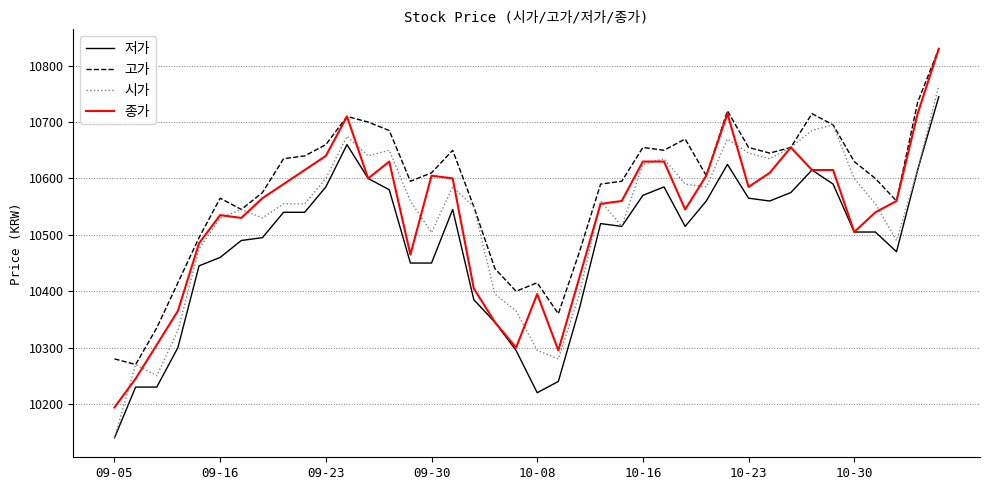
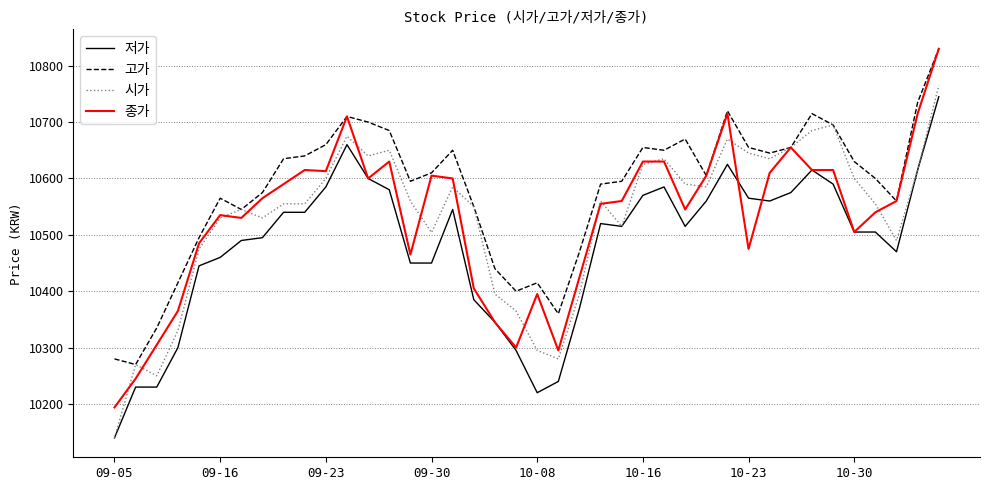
  {
    "시가": {
      "09-16": 10530,
      "09-23": 10600,
      "09-30": 10500,
      "10-08": 10300,
      "10-16": 10630,
      "10-23": 10650,
      "10-30": 10600
    },
    "종가": {
      "09-05": 10190,
      "09-16": 10540,
-     "09-23": 10640,
+     "09-23": 10610,
      "09-30": 10610,
      "10-08": 10400,
      "10-16": 10630,
-     "10-23": 10590
+     "10-23": 10480
    }
  }
